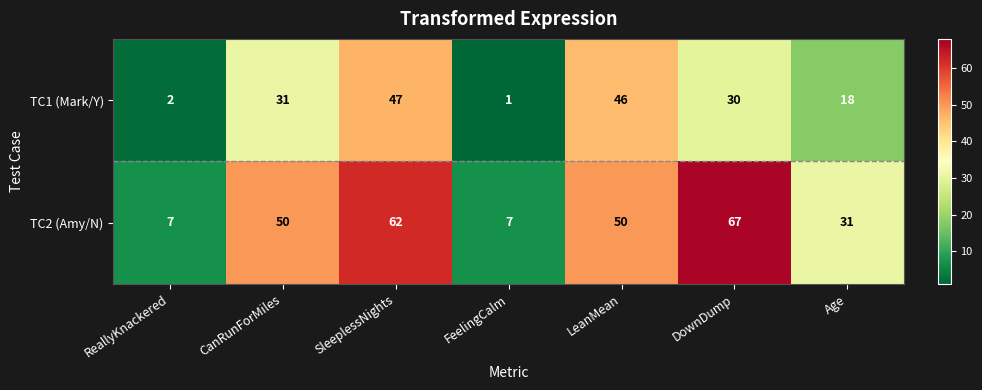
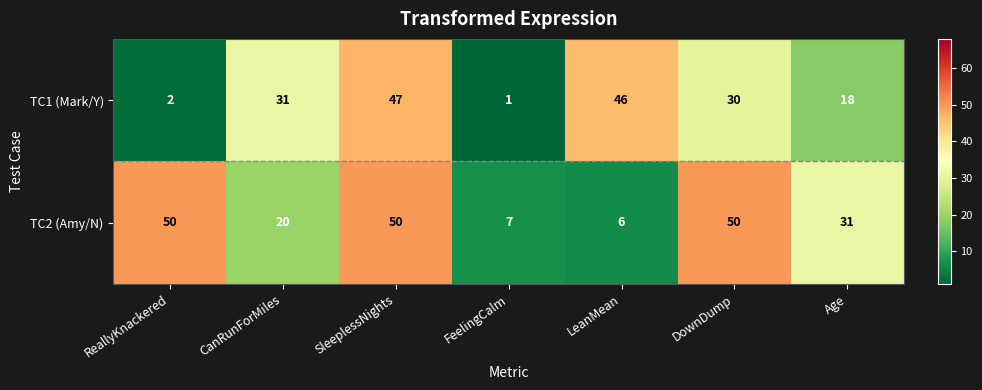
  {
    "TC1 (Mark/Y)": {
      "ReallyKnackered": 2,
      "CanRunForMiles": 31,
      "SleeplessNights": 47,
      "FeelingCalm": 1,
      "LeanMean": 46,
      "DownDump": 30,
      "Age": 18
    },
    "TC2 (Amy/N)": {
-     "ReallyKnackered": 7,
-     "CanRunForMiles": 50,
-     "SleeplessNights": 62,
+     "ReallyKnackered": 50,
+     "CanRunForMiles": 20,
+     "SleeplessNights": 50,
      "FeelingCalm": 7,
-     "LeanMean": 50,
-     "DownDump": 67,
+     "LeanMean": 6,
+     "DownDump": 50,
      "Age": 31
    }
  }
